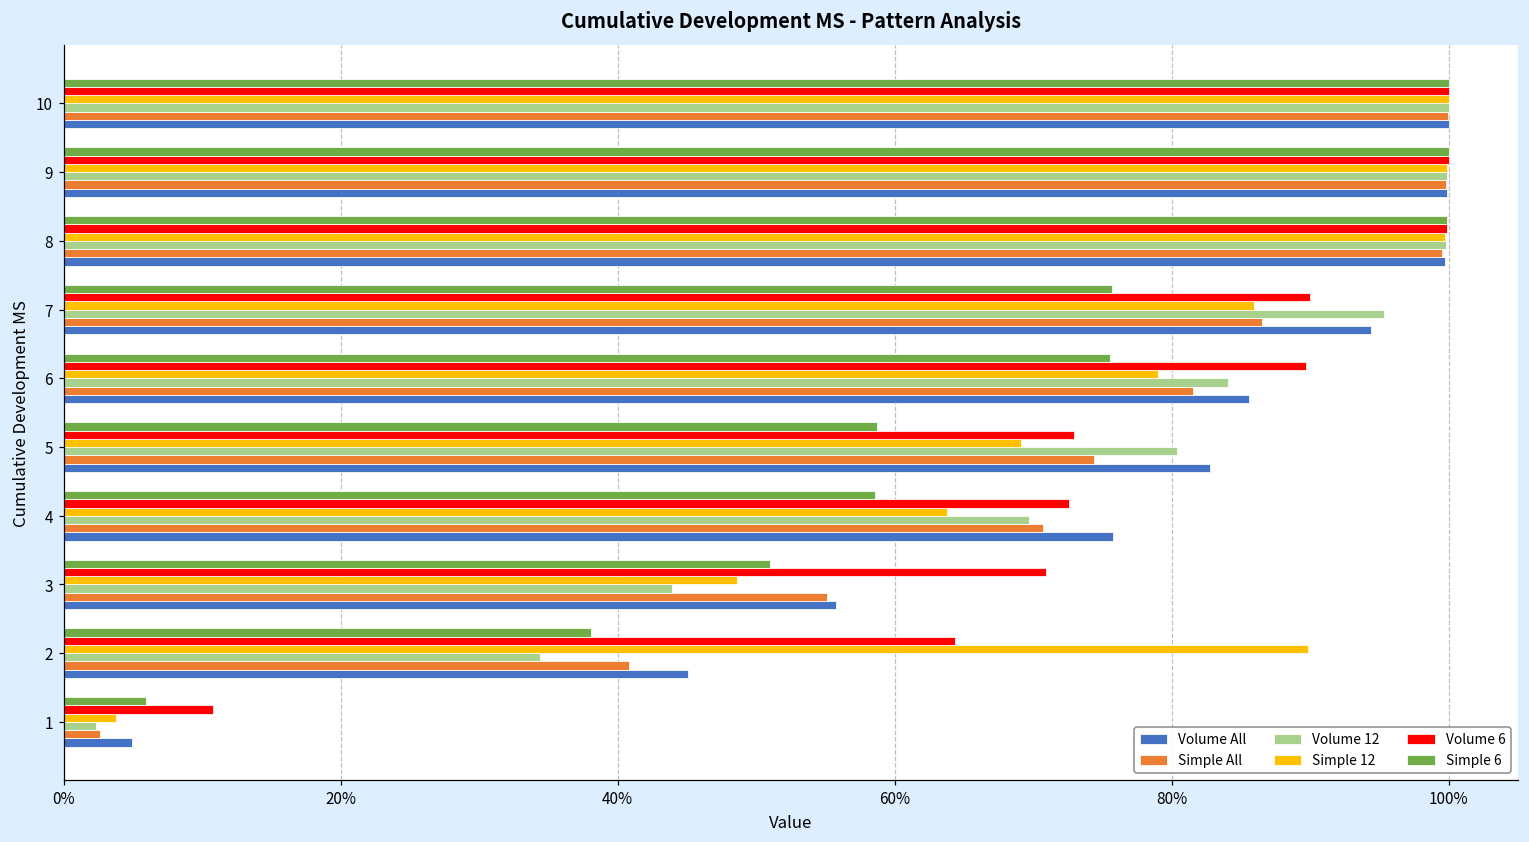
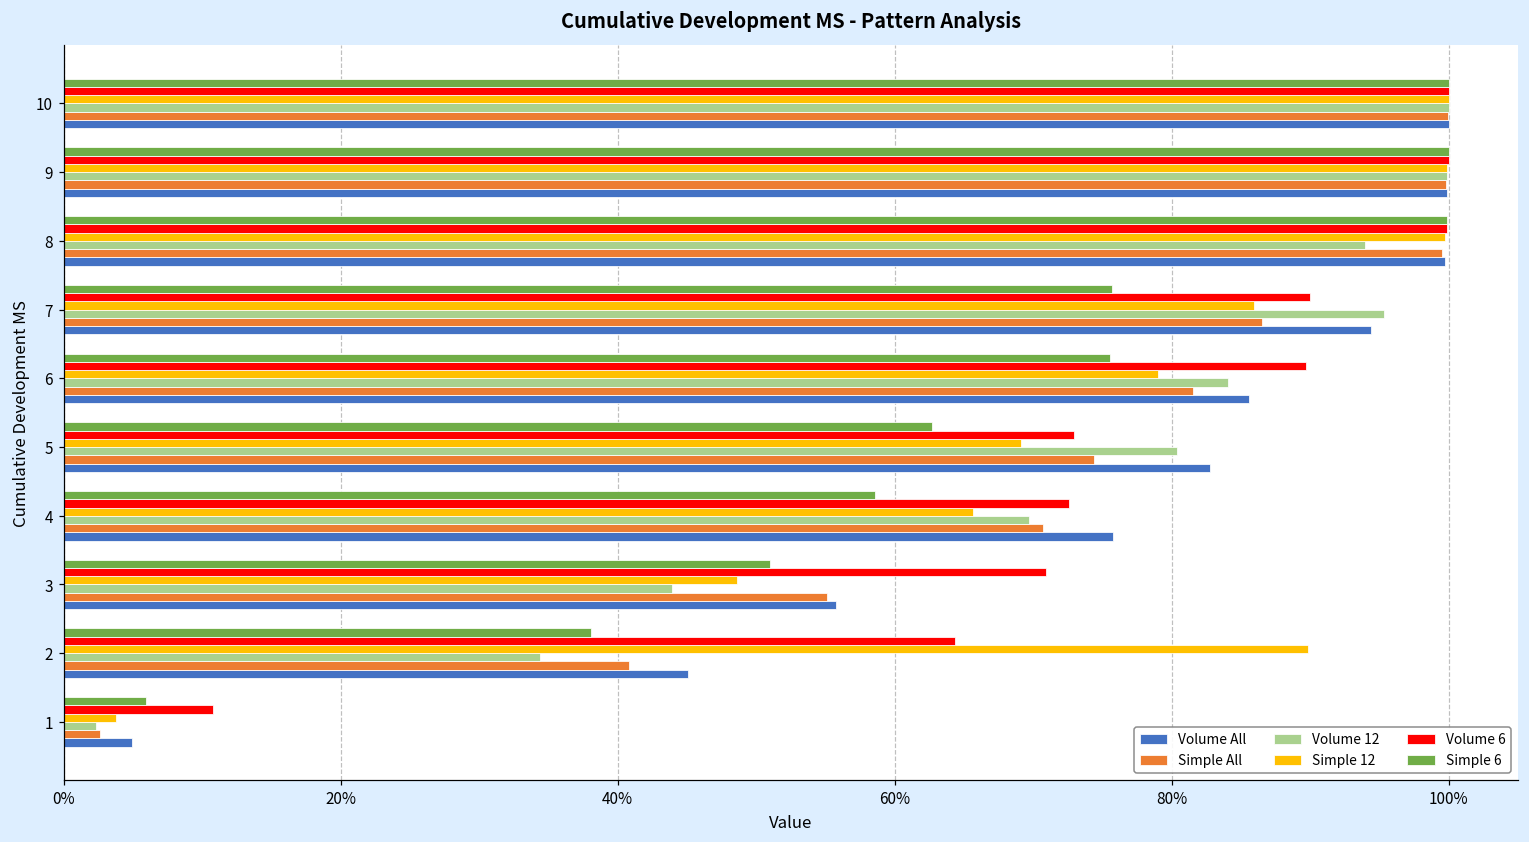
  {
    "Volume All": {
      "10": "100.0%",
      "9": "99.9%",
      "8": "99.8%",
      "7": "94.4%",
      "6": "85.6%",
      "5": "82.8%",
      "4": "75.8%",
      "3": "55.7%",
      "2": "45.0%",
      "1": "4.9%"
    },
    "Simple All": {
      "10": "99.9%",
      "9": "99.8%",
      "8": "99.5%",
      "7": "86.5%",
      "6": "81.5%",
      "5": "74.4%",
      "4": "70.7%",
      "3": "55.1%",
      "2": "40.8%",
      "1": "2.6%"
    },
    "Volume 12": {
      "10": "100.0%",
      "9": "99.9%",
-     "8": "99.8%",
+     "8": "93.9%",
      "7": "95.3%",
      "6": "84.0%",
      "5": "80.4%",
      "4": "69.7%",
      "3": "43.9%",
      "2": "34.4%",
      "1": "2.3%"
    },
    "Simple 12": {
      "10": "100.0%",
      "9": "99.9%",
      "8": "99.7%",
      "7": "86.0%",
      "6": "79.0%",
      "5": "69.1%",
-     "4": "63.8%",
+     "4": "65.7%",
      "3": "48.6%",
      "2": "89.9%",
      "1": "3.8%"
    },
    "Volume 6": {
      "10": "100.0%",
      "9": "100.0%",
      "8": "99.9%",
      "7": "90.0%",
      "6": "89.7%",
      "5": "72.9%",
      "4": "72.6%",
      "3": "70.9%",
      "2": "64.4%",
      "1": "10.8%"
    },
    "Simple 6": {
      "10": "100.0%",
      "9": "100.0%",
      "8": "99.9%",
      "7": "75.7%",
      "6": "75.5%",
-     "5": "58.7%",
+     "5": "62.7%",
      "4": "58.6%",
      "3": "51.0%",
      "2": "38.1%",
      "1": "5.9%"
    }
  }
